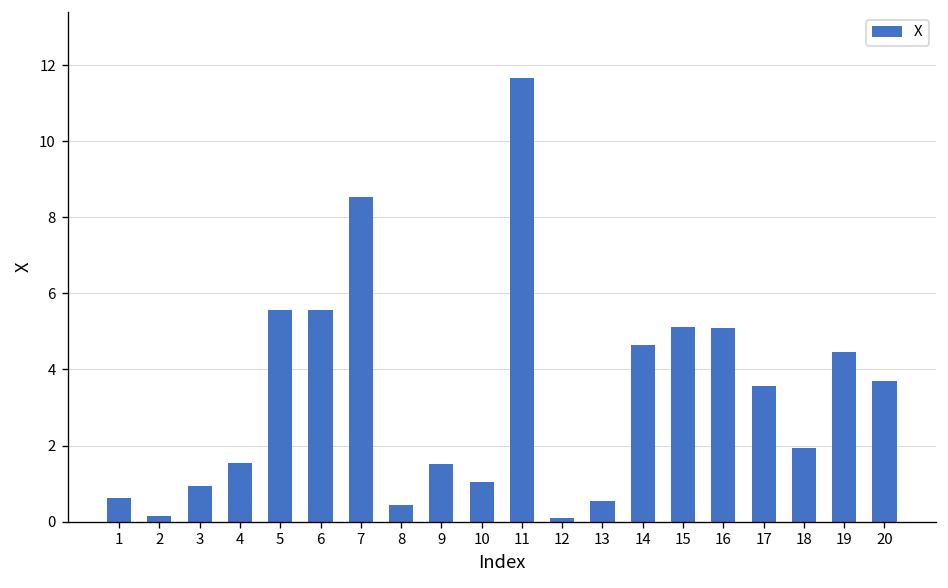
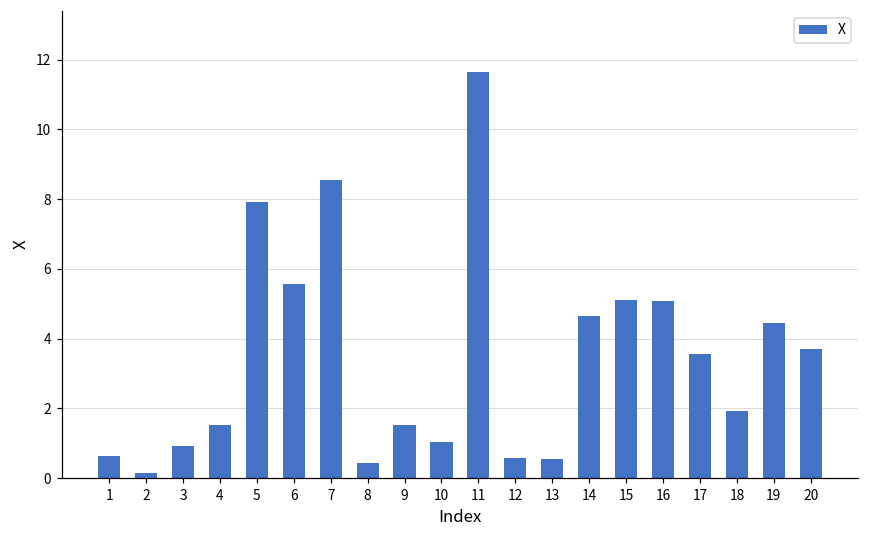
  {
    "1": 0.6,
    "2": 0.2,
    "3": 0.9,
    "4": 1.5,
-   "5": 5.6,
+   "5": 7.9,
    "6": 5.6,
    "7": 8.5,
    "8": 0.4,
    "9": 1.5,
    "10": 1.0,
    "11": 11.6,
-   "12": 0.1,
+   "12": 0.6,
    "13": 0.6,
    "14": 4.6,
    "15": 5.1,
    "16": 5.1,
    "17": 3.6,
    "18": 1.9,
    "19": 4.5,
    "20": 3.7
  }
